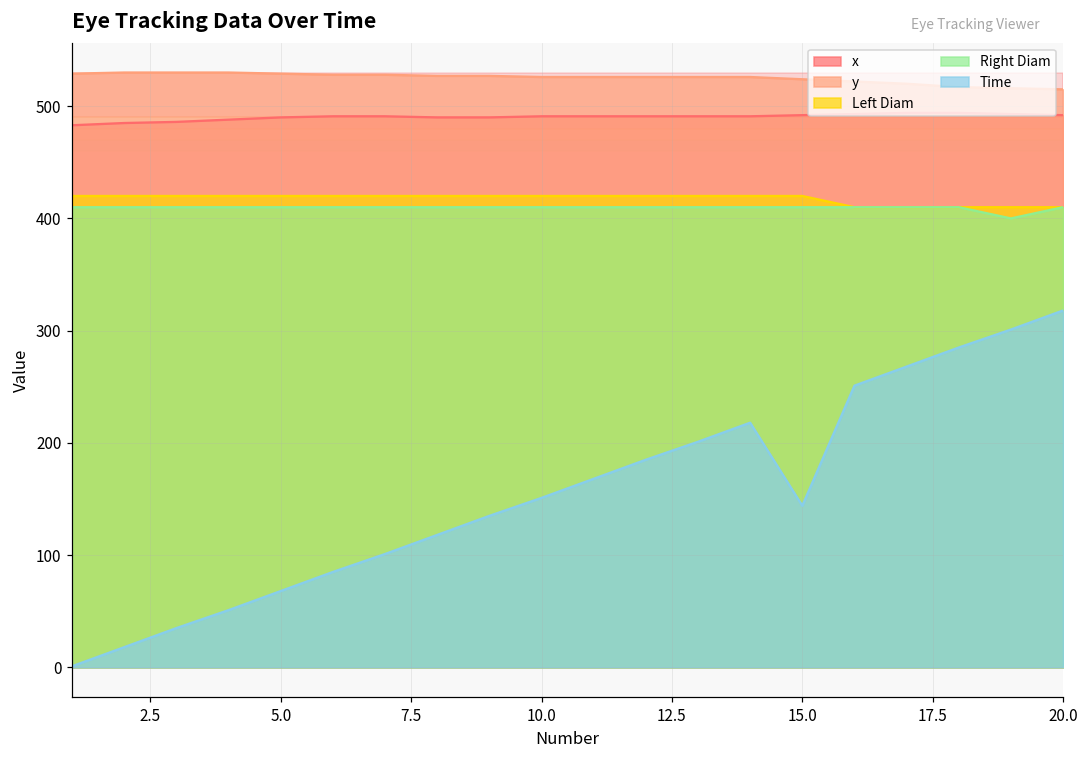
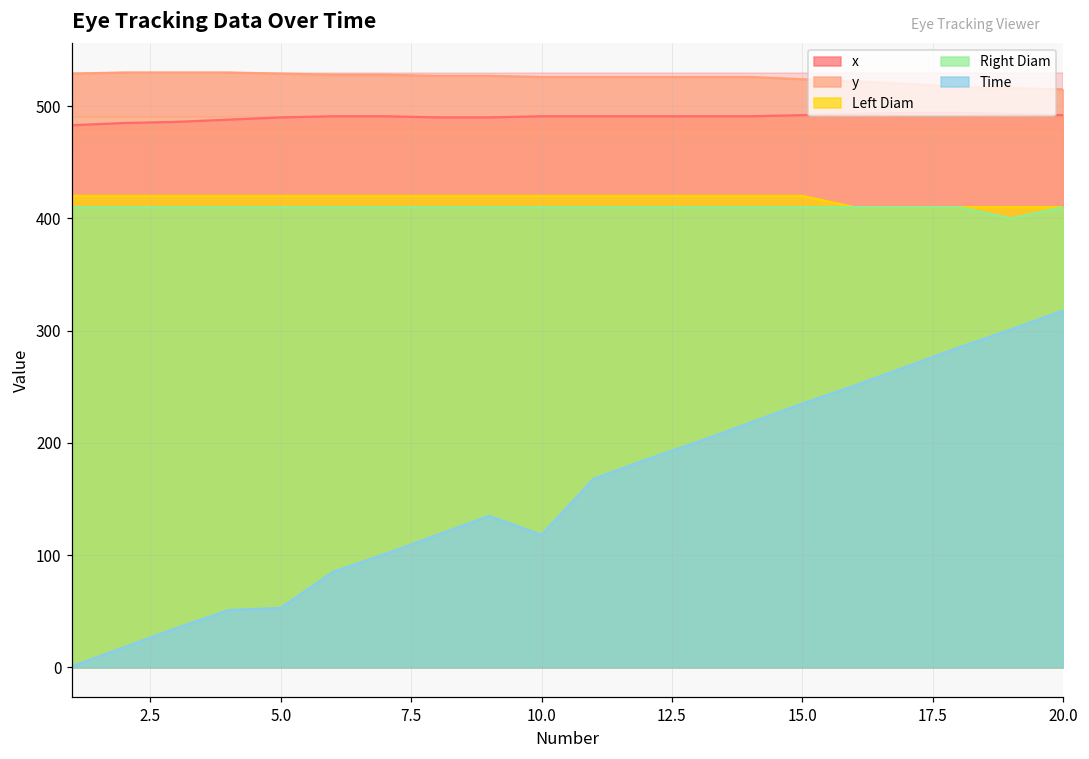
  {
    "Left Diam": {
      "5.0": 420,
      "10.0": 420,
      "15.0": 420
    },
    "Right Diam": {
      "5.0": 410,
      "10.0": 410,
      "15.0": 410
    },
    "Time": {
-     "5.0": 68,
-     "10.0": 151,
-     "15.0": 144,
+     "5.0": 53,
+     "10.0": 118,
+     "15.0": 235,
      "20.0": 318
    }
  }
